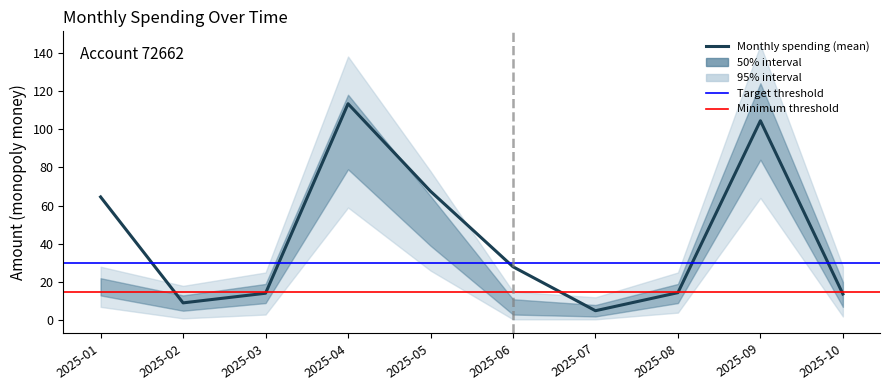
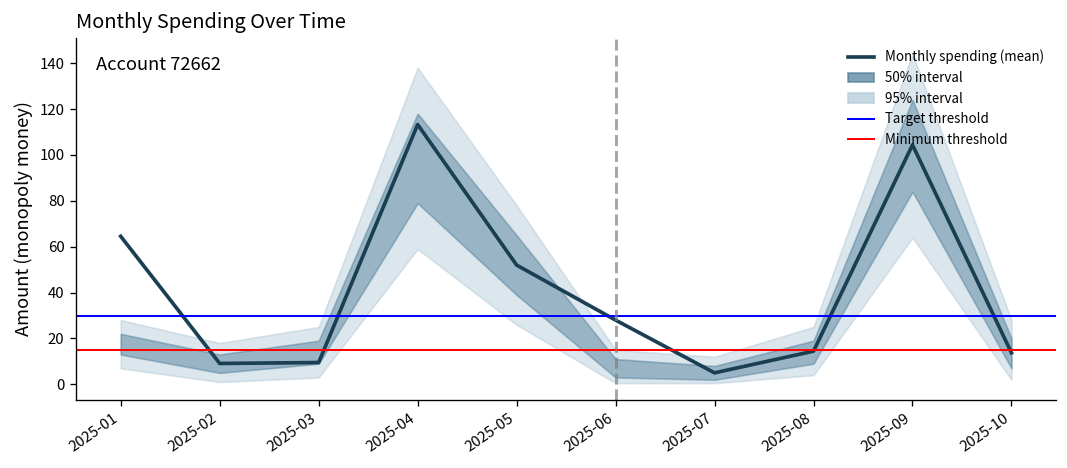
  {
    "Monthly spending (mean)": {
      "2025-01": 65,
      "2025-02": 9,
-     "2025-03": 14,
+     "2025-03": 10,
      "2025-04": 113,
-     "2025-05": 68,
+     "2025-05": 52,
      "2025-06": 28,
      "2025-07": 5,
      "2025-08": 14,
      "2025-09": 104,
      "2025-10": 14
    }
  }
